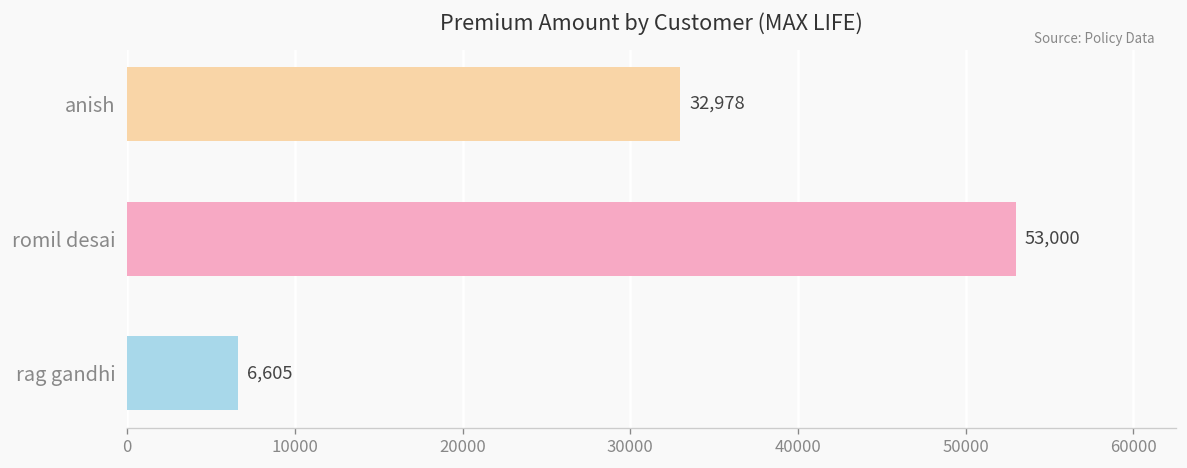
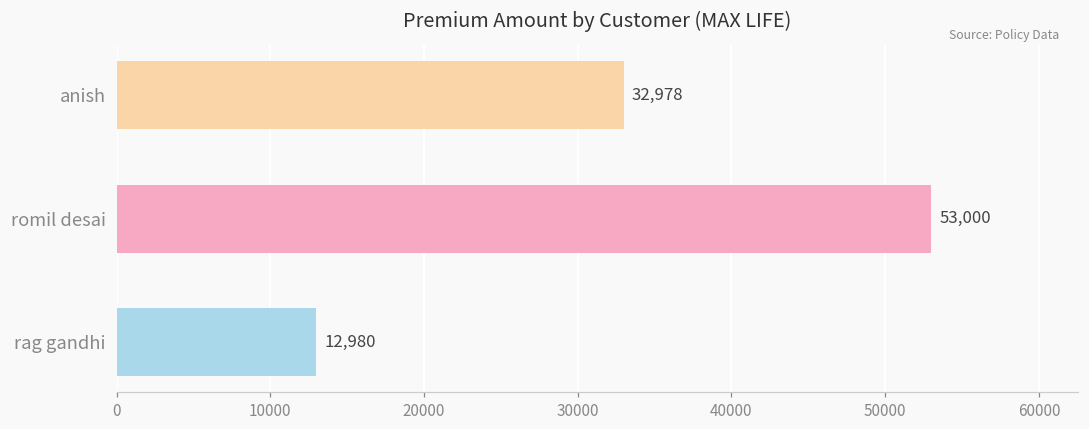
  {
    "anish": "32,978",
    "romil desai": "53,000",
-   "rag gandhi": "6,605"
+   "rag gandhi": "12,980"
  }
